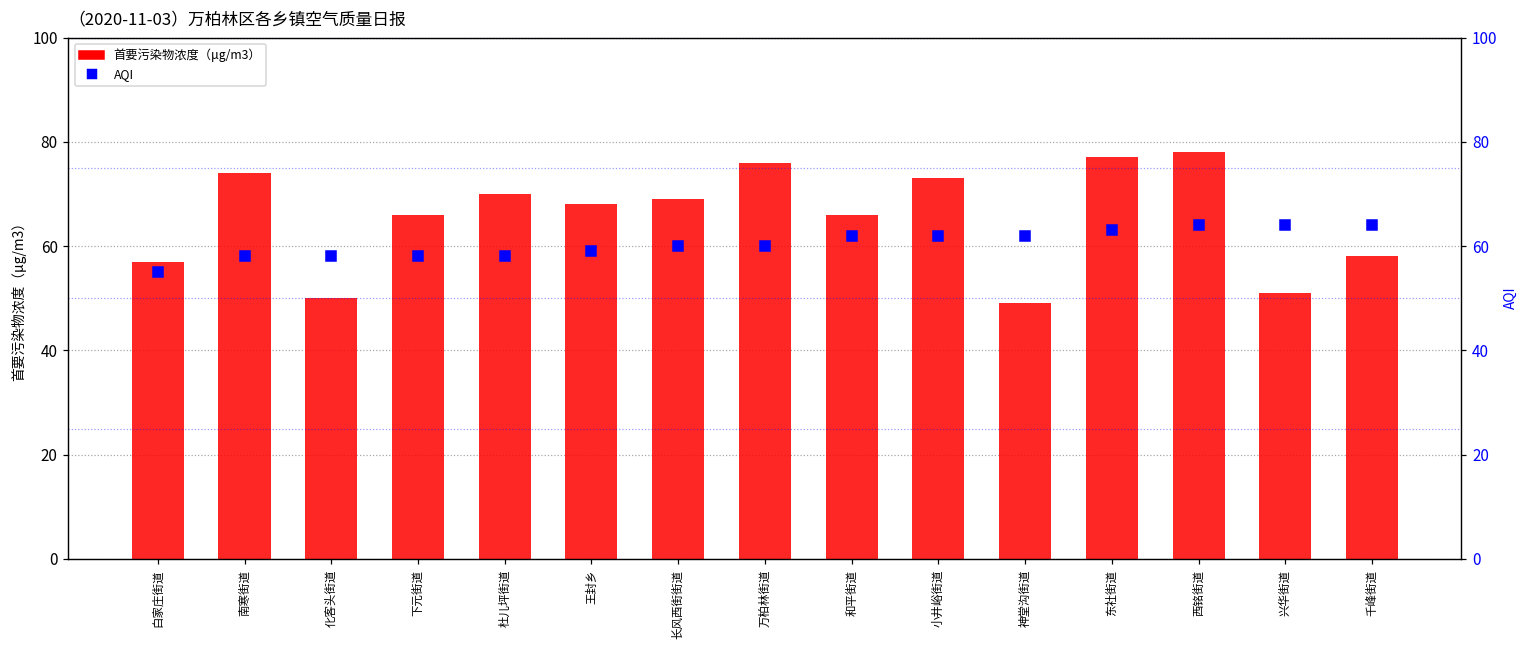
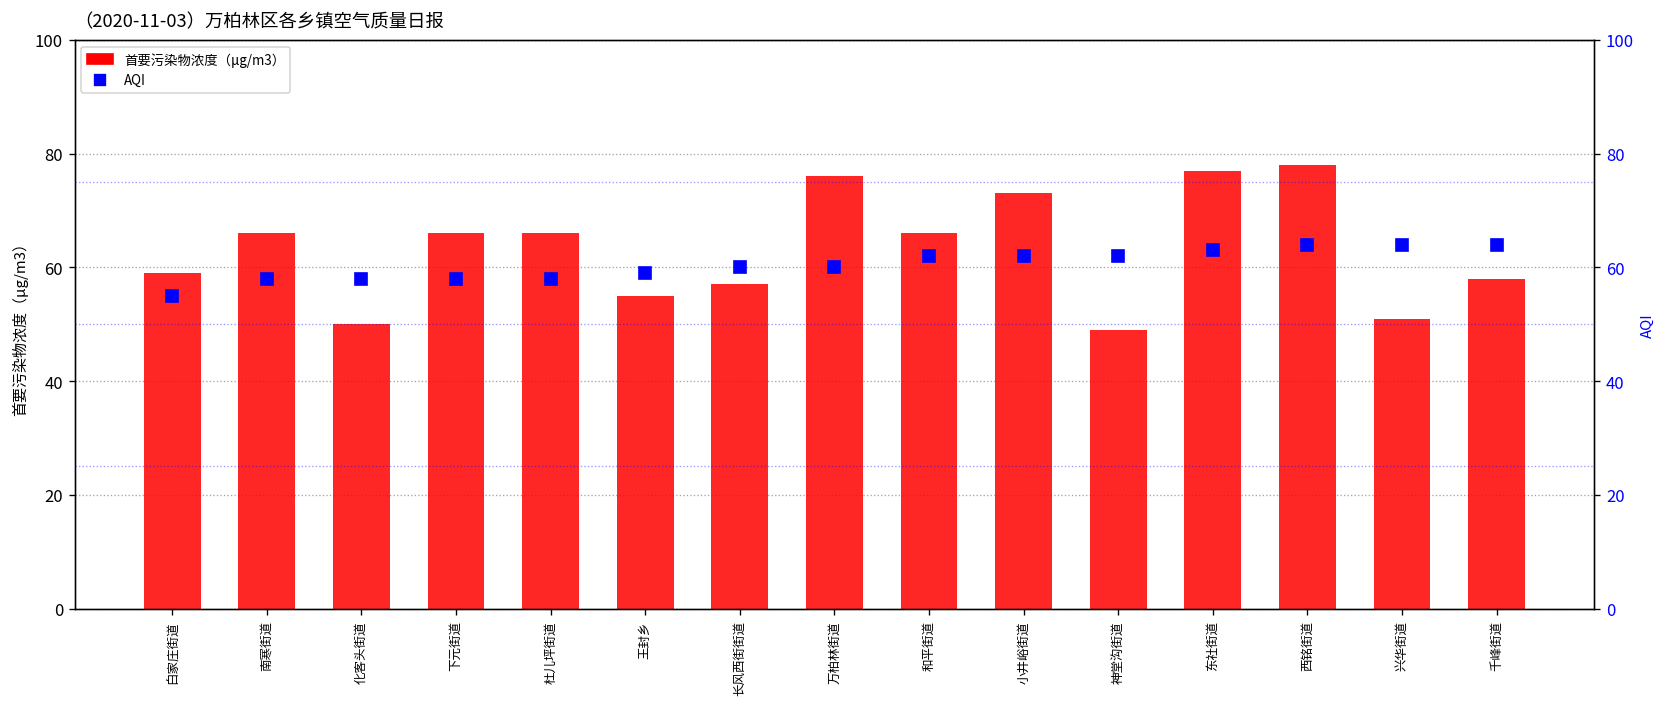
  {
    "首要污染物浓度（μg/m3）": {
-     "白家庄街道": 57,
-     "南寒街道": 74,
+     "白家庄街道": 59,
+     "南寒街道": 66,
      "化客头街道": 50,
      "下元街道": 66,
-     "杜儿坪街道": 70,
-     "王封乡": 68,
-     "长风西街街道": 69,
+     "杜儿坪街道": 66,
+     "王封乡": 55,
+     "长风西街街道": 57,
      "万柏林街道": 76,
      "和平街道": 66,
      "小井峪街道": 73,
      "神堂沟街道": 49,
      "东社街道": 77,
      "西铭街道": 78,
      "兴华街道": 51,
      "千峰街道": 58
    }
  }
